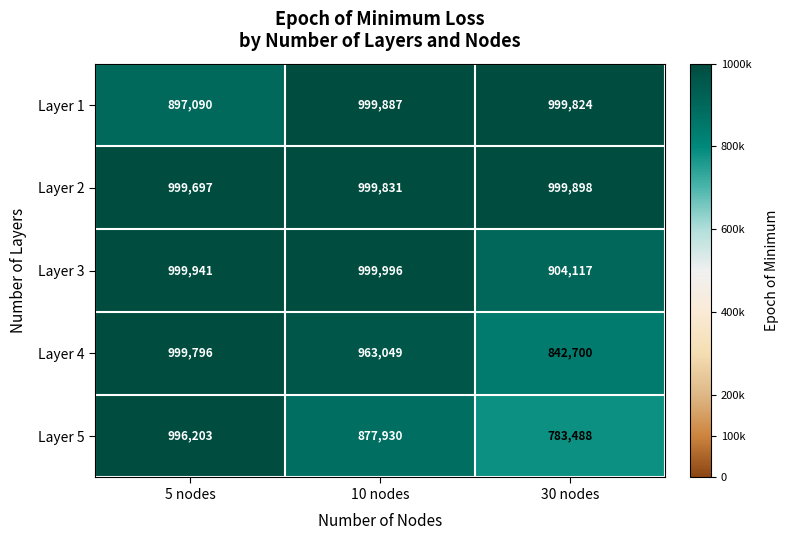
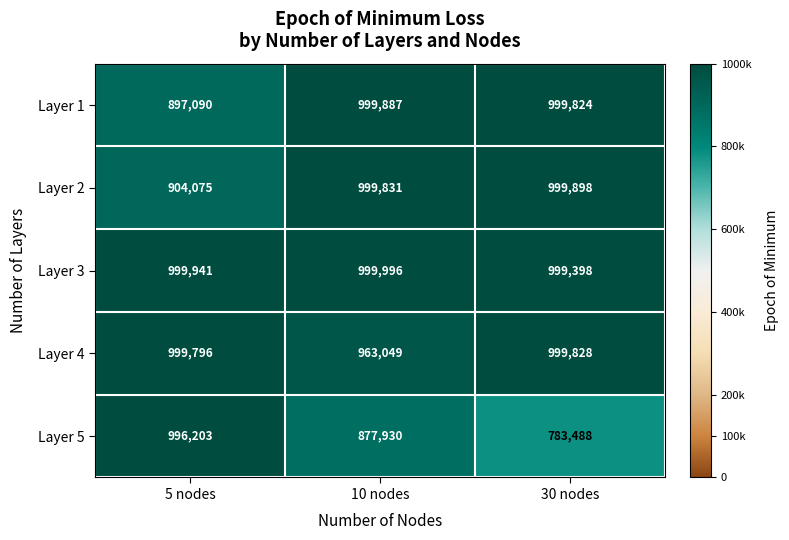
  {
    "Layer 1": {
      "5 nodes": "897,090",
      "10 nodes": "999,887",
      "30 nodes": "999,824"
    },
    "Layer 2": {
-     "5 nodes": "999,697",
+     "5 nodes": "904,075",
      "10 nodes": "999,831",
      "30 nodes": "999,898"
    },
    "Layer 3": {
      "5 nodes": "999,941",
      "10 nodes": "999,996",
-     "30 nodes": "904,117"
+     "30 nodes": "999,398"
    },
    "Layer 4": {
      "5 nodes": "999,796",
      "10 nodes": "963,049",
-     "30 nodes": "842,700"
+     "30 nodes": "999,828"
    },
    "Layer 5": {
      "5 nodes": "996,203",
      "10 nodes": "877,930",
      "30 nodes": "783,488"
    }
  }
